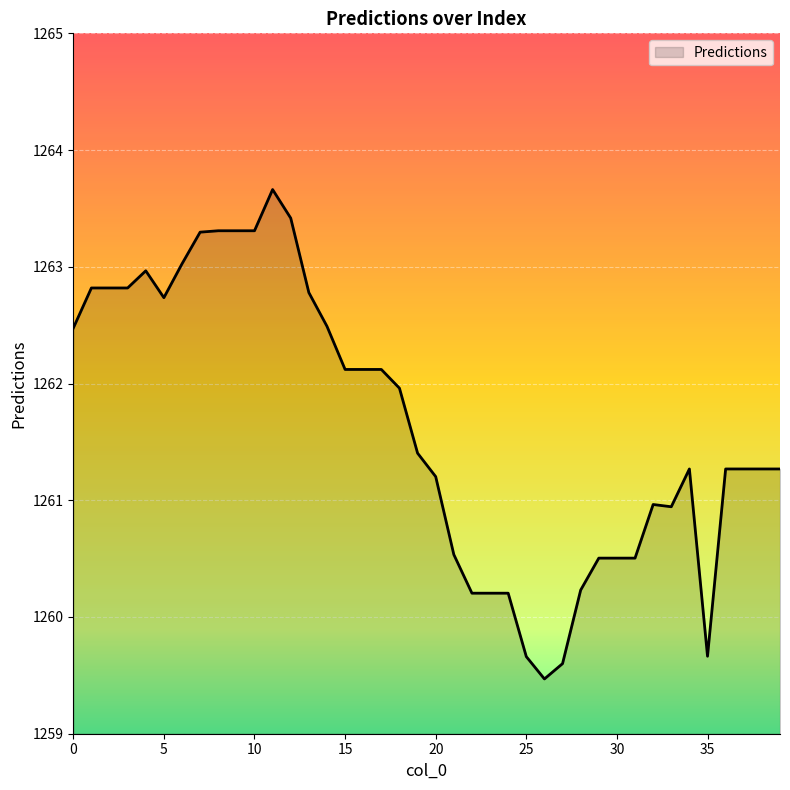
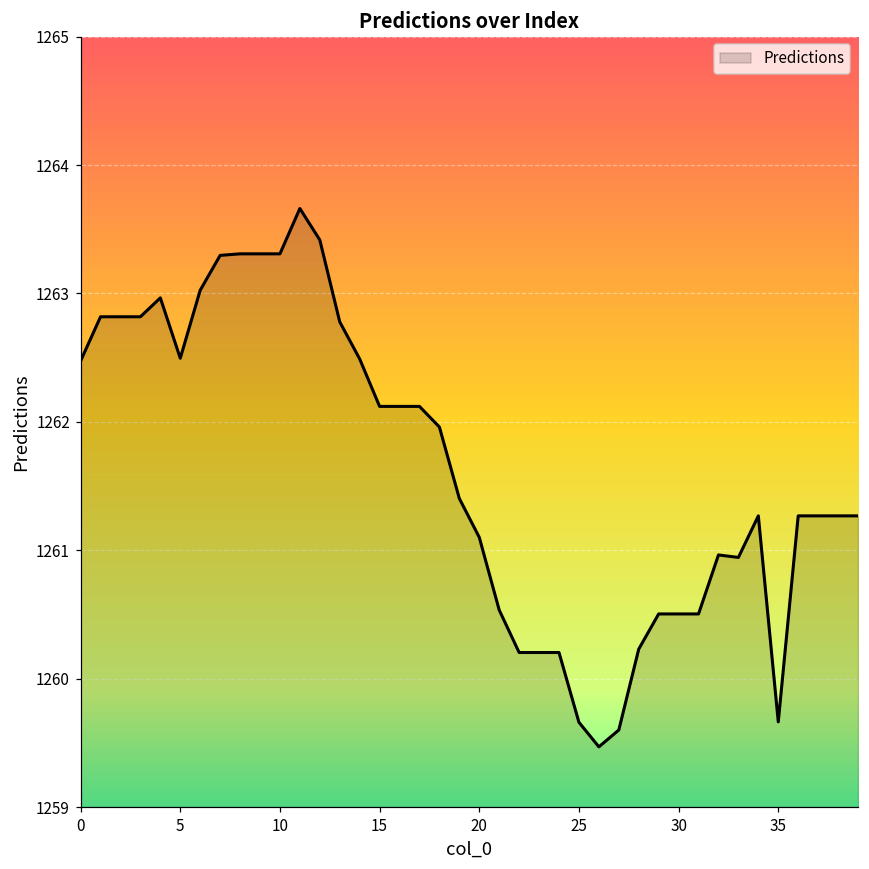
  {
    "0": 1262.47,
-   "5": 1262.74,
+   "5": 1262.50,
    "10": 1263.31,
    "15": 1262.12,
-   "20": 1261.20,
+   "20": 1261.10,
    "25": 1259.66,
    "30": 1260.50,
    "35": 1259.66
  }
